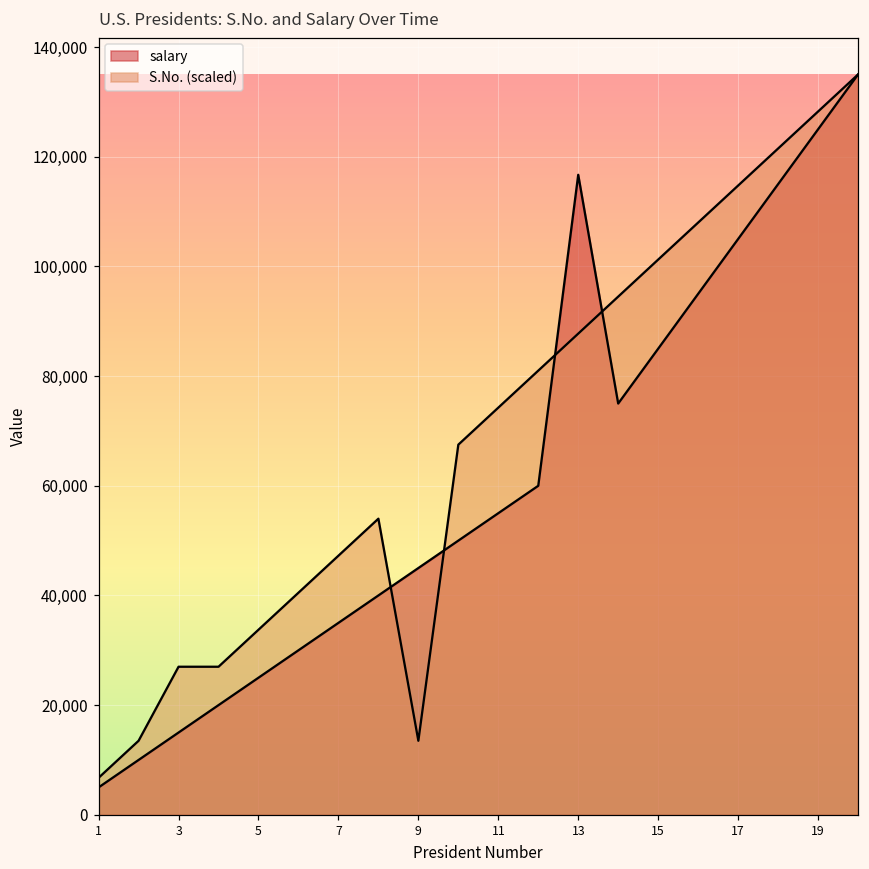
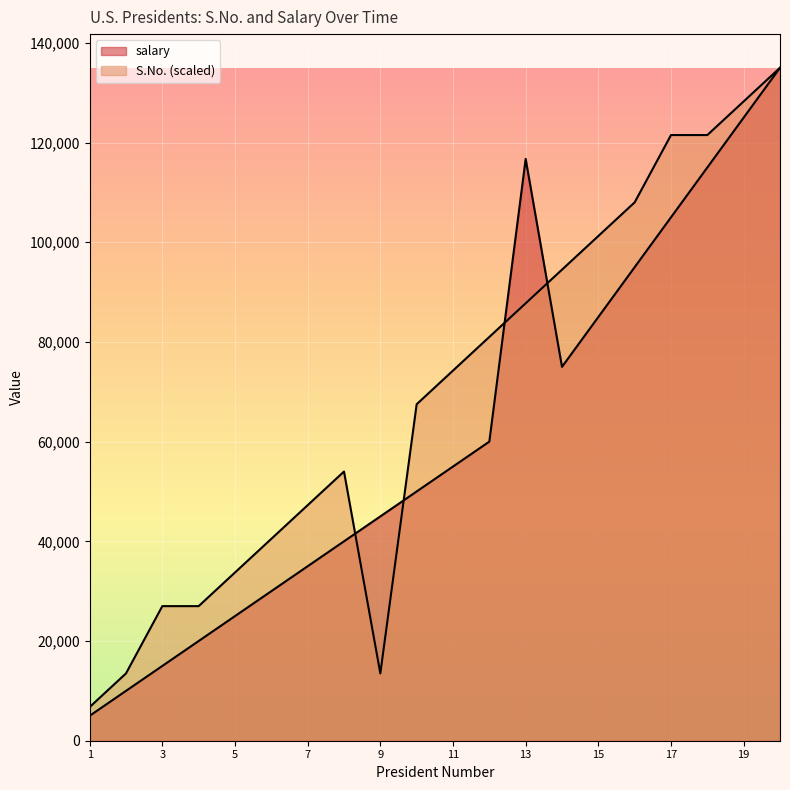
  {
    "salary": {
      "1": "5,000",
      "3": "15,000",
      "5": "25,000",
      "7": "35,000",
      "9": "45,000",
      "11": "55,000",
      "13": "117,000",
      "15": "85,000",
      "17": "105,000",
      "19": "125,000"
    },
    "S.No. (scaled)": {
      "1": "7,000",
      "3": "27,000",
      "5": "34,000",
      "7": "47,000",
      "9": "14,000",
      "11": "74,000",
      "13": "88,000",
      "15": "101,000",
-     "17": "115,000",
+     "17": "122,000",
      "19": "128,000"
    }
  }
